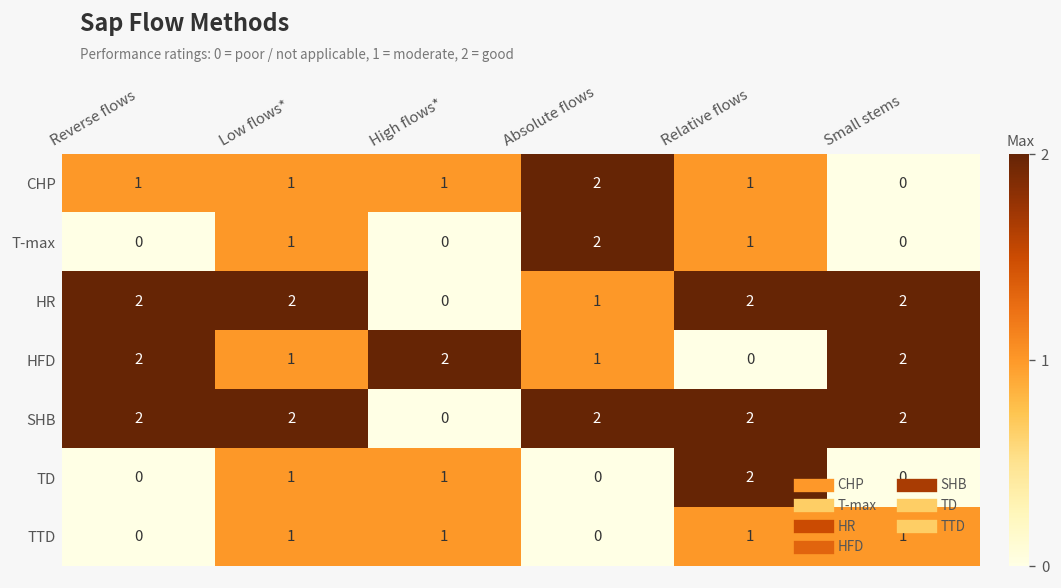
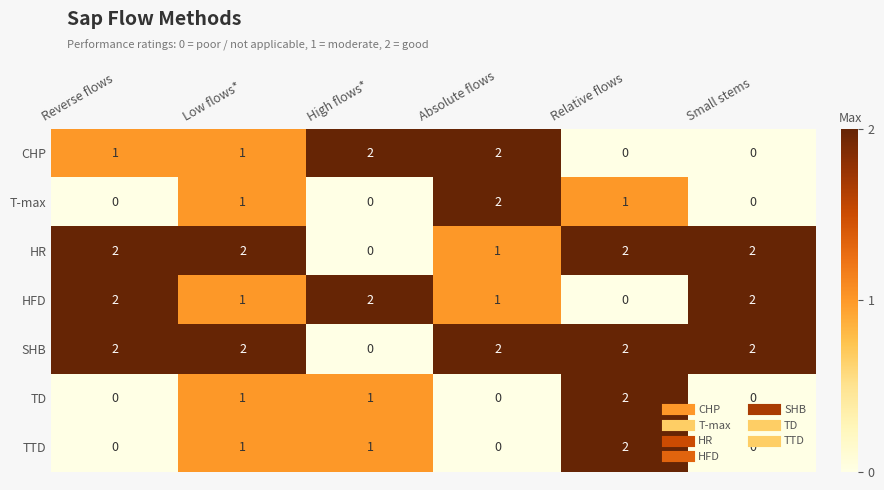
  {
    "CHP": {
      "Reverse flows": 1,
      "Low flows*": 1,
-     "High flows*": 1,
+     "High flows*": 2,
      "Absolute flows": 2,
-     "Relative flows": 1,
+     "Relative flows": 0,
      "Small stems": 0
    },
    "T-max": {
      "Reverse flows": 0,
      "Low flows*": 1,
      "High flows*": 0,
      "Absolute flows": 2,
      "Relative flows": 1,
      "Small stems": 0
    },
    "HR": {
      "Reverse flows": 2,
      "Low flows*": 2,
      "High flows*": 0,
      "Absolute flows": 1,
      "Relative flows": 2,
      "Small stems": 2
    },
    "HFD": {
      "Reverse flows": 2,
      "Low flows*": 1,
      "High flows*": 2,
      "Absolute flows": 1,
      "Relative flows": 0,
      "Small stems": 2
    },
    "SHB": {
      "Reverse flows": 2,
      "Low flows*": 2,
      "High flows*": 0,
      "Absolute flows": 2,
      "Relative flows": 2,
      "Small stems": 2
    },
    "TD": {
      "Reverse flows": 0,
      "Low flows*": 1,
      "High flows*": 1,
      "Absolute flows": 0,
      "Relative flows": 2,
      "Small stems": 0
    },
    "TTD": {
      "Reverse flows": 0,
      "Low flows*": 1,
      "High flows*": 1,
      "Absolute flows": 0,
-     "Relative flows": 1,
-     "Small stems": 1
+     "Relative flows": 2,
+     "Small stems": 0
    }
  }
